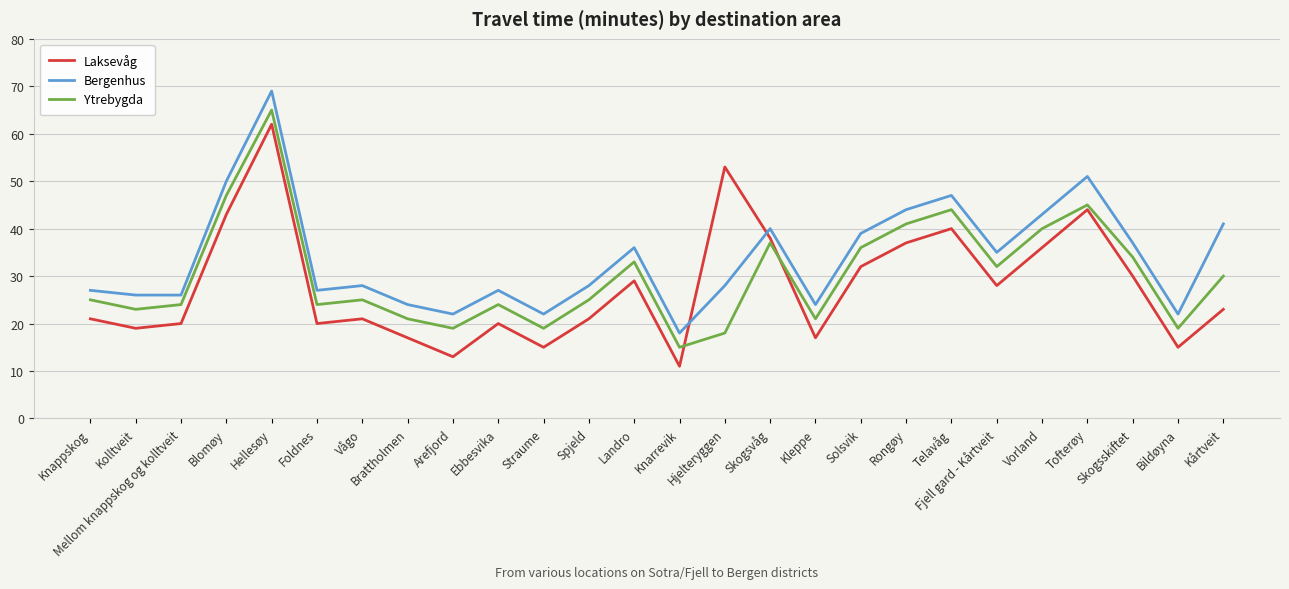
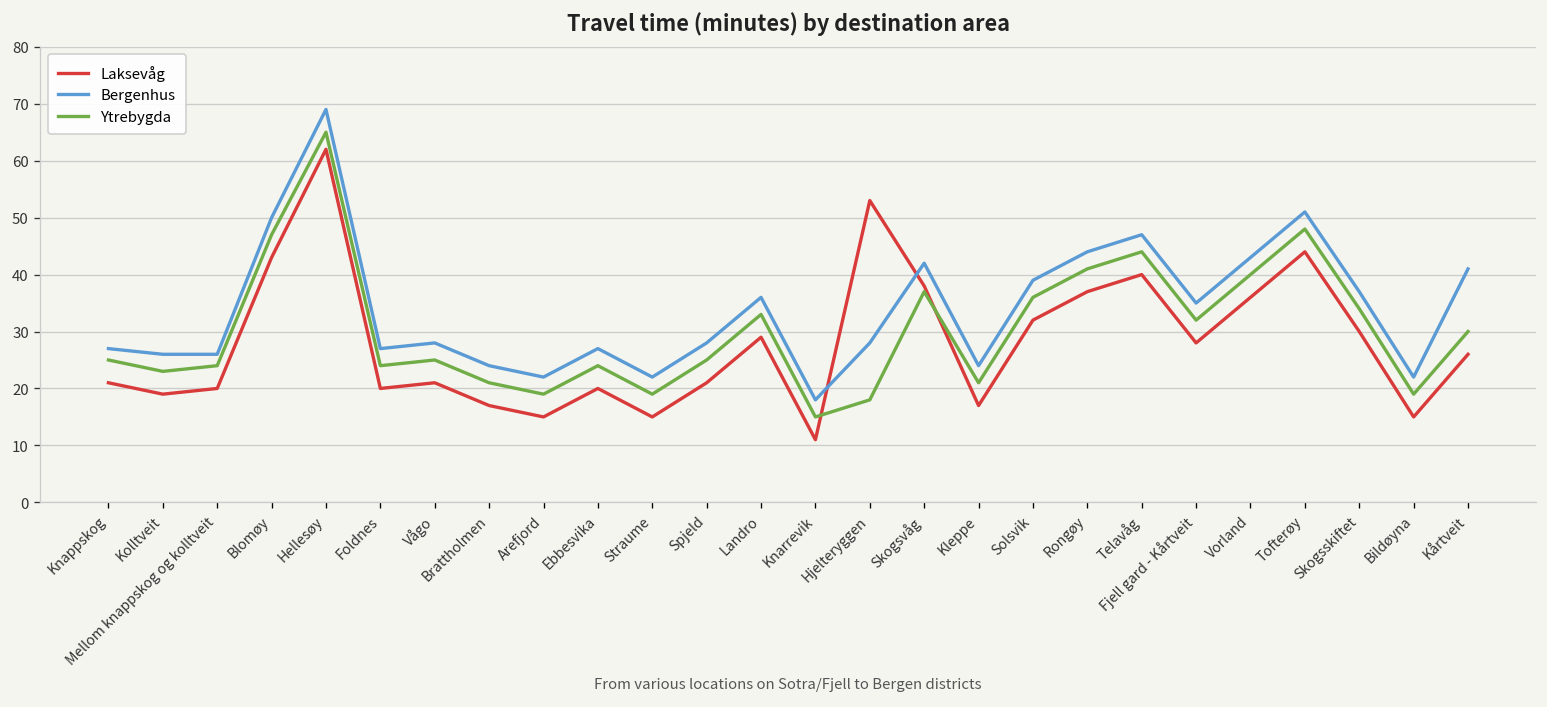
  {
    "Laksevåg": {
      "Knappskog": 21,
      "Kolltveit": 19,
      "Mellom knappskog og kolltveit": 20,
      "Blomøy": 43,
      "Hellesøy": 62,
      "Foldnes": 20,
      "Vågo": 21,
      "Brattholmen": 17,
-     "Arefjord": 13,
+     "Arefjord": 15,
      "Ebbesvika": 20,
      "Straume": 15,
      "Spjeld": 21,
      "Landro": 29,
      "Knarrevik": 11,
      "Hjelteryggen": 53,
      "Skogsvåg": 38,
      "Kleppe": 17,
      "Solsvik": 32,
      "Rongøy": 37,
      "Telavåg": 40,
      "Fjell gard - Kårtveit": 28,
      "Vorland": 36,
      "Tofterøy": 44,
      "Skogsskiftet": 30,
      "Bildøyna": 15,
-     "Kårtveit": 23
+     "Kårtveit": 26
    },
    "Bergenhus": {
      "Knappskog": 27,
      "Kolltveit": 26,
      "Mellom knappskog og kolltveit": 26,
      "Blomøy": 50,
      "Hellesøy": 69,
      "Foldnes": 27,
      "Vågo": 28,
      "Brattholmen": 24,
      "Arefjord": 22,
      "Ebbesvika": 27,
      "Straume": 22,
      "Spjeld": 28,
      "Landro": 36,
      "Knarrevik": 18,
      "Hjelteryggen": 28,
-     "Skogsvåg": 40,
+     "Skogsvåg": 42,
      "Kleppe": 24,
      "Solsvik": 39,
      "Rongøy": 44,
      "Telavåg": 47,
      "Fjell gard - Kårtveit": 35,
      "Vorland": 43,
      "Tofterøy": 51,
      "Skogsskiftet": 37,
      "Bildøyna": 22,
      "Kårtveit": 41
    },
    "Ytrebygda": {
      "Knappskog": 25,
      "Kolltveit": 23,
      "Mellom knappskog og kolltveit": 24,
      "Blomøy": 47,
      "Hellesøy": 65,
      "Foldnes": 24,
      "Vågo": 25,
      "Brattholmen": 21,
      "Arefjord": 19,
      "Ebbesvika": 24,
      "Straume": 19,
      "Spjeld": 25,
      "Landro": 33,
      "Knarrevik": 15,
      "Hjelteryggen": 18,
      "Skogsvåg": 37,
      "Kleppe": 21,
      "Solsvik": 36,
      "Rongøy": 41,
      "Telavåg": 44,
      "Fjell gard - Kårtveit": 32,
      "Vorland": 40,
-     "Tofterøy": 45,
+     "Tofterøy": 48,
      "Skogsskiftet": 34,
      "Bildøyna": 19,
      "Kårtveit": 30
    }
  }
